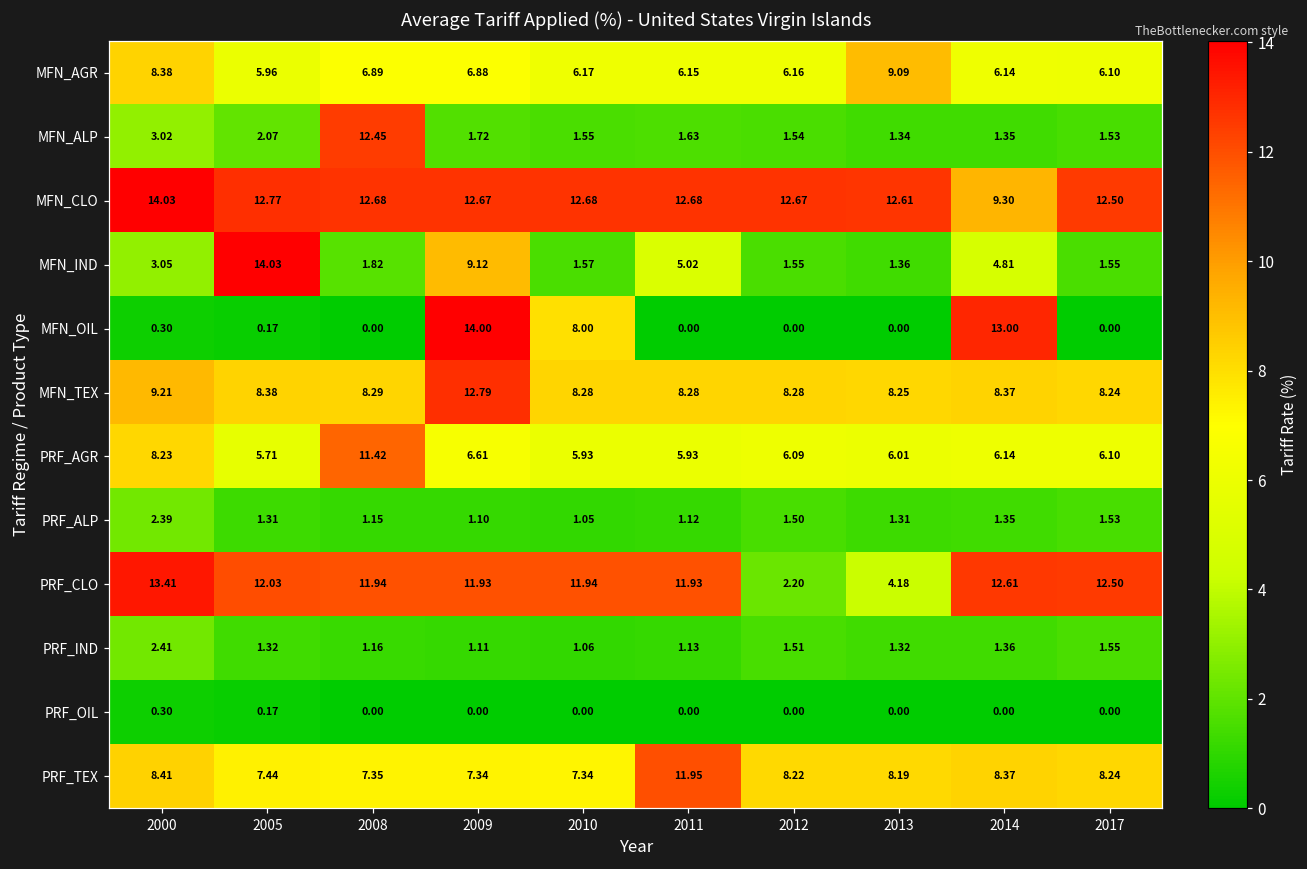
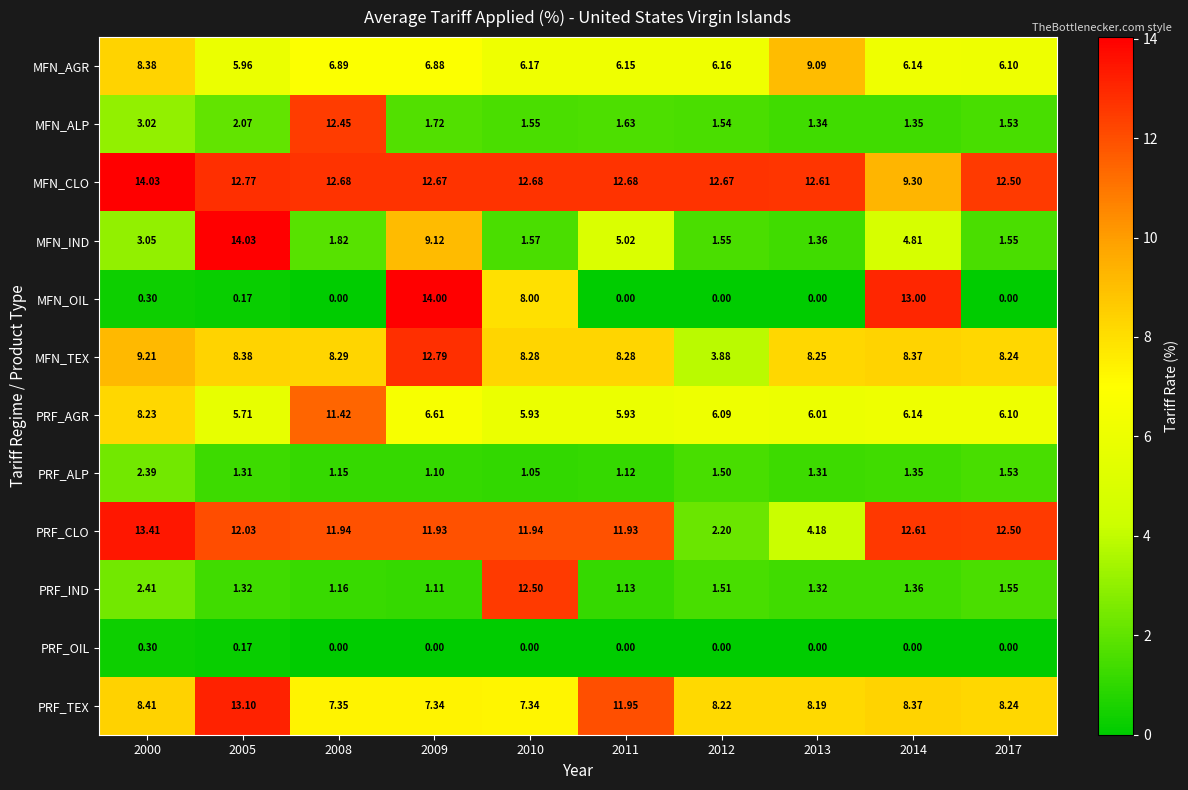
  {
    "MFN_AGR": {
      "2000": 8.38,
      "2005": 5.96,
      "2008": 6.89,
      "2009": 6.88,
      "2010": 6.17,
      "2011": 6.15,
      "2012": 6.16,
      "2013": 9.09,
      "2014": 6.14,
      "2017": 6.10
    },
    "MFN_ALP": {
      "2000": 3.02,
      "2005": 2.07,
      "2008": 12.45,
      "2009": 1.72,
      "2010": 1.55,
      "2011": 1.63,
      "2012": 1.54,
      "2013": 1.34,
      "2014": 1.35,
      "2017": 1.53
    },
    "MFN_CLO": {
      "2000": 14.03,
      "2005": 12.77,
      "2008": 12.68,
      "2009": 12.67,
      "2010": 12.68,
      "2011": 12.68,
      "2012": 12.67,
      "2013": 12.61,
      "2014": 9.30,
      "2017": 12.50
    },
    "MFN_IND": {
      "2000": 3.05,
      "2005": 14.03,
      "2008": 1.82,
      "2009": 9.12,
      "2010": 1.57,
      "2011": 5.02,
      "2012": 1.55,
      "2013": 1.36,
      "2014": 4.81,
      "2017": 1.55
    },
    "MFN_OIL": {
      "2000": 0.30,
      "2005": 0.17,
      "2008": 0.00,
      "2009": 14.00,
      "2010": 8.00,
      "2011": 0.00,
      "2012": 0.00,
      "2013": 0.00,
      "2014": 13.00,
      "2017": 0.00
    },
    "MFN_TEX": {
      "2000": 9.21,
      "2005": 8.38,
      "2008": 8.29,
      "2009": 12.79,
      "2010": 8.28,
      "2011": 8.28,
-     "2012": 8.28,
+     "2012": 3.88,
      "2013": 8.25,
      "2014": 8.37,
      "2017": 8.24
    },
    "PRF_AGR": {
      "2000": 8.23,
      "2005": 5.71,
      "2008": 11.42,
      "2009": 6.61,
      "2010": 5.93,
      "2011": 5.93,
      "2012": 6.09,
      "2013": 6.01,
      "2014": 6.14,
      "2017": 6.10
    },
    "PRF_ALP": {
      "2000": 2.39,
      "2005": 1.31,
      "2008": 1.15,
      "2009": 1.10,
      "2010": 1.05,
      "2011": 1.12,
      "2012": 1.50,
      "2013": 1.31,
      "2014": 1.35,
      "2017": 1.53
    },
    "PRF_CLO": {
      "2000": 13.41,
      "2005": 12.03,
      "2008": 11.94,
      "2009": 11.93,
      "2010": 11.94,
      "2011": 11.93,
      "2012": 2.20,
      "2013": 4.18,
      "2014": 12.61,
      "2017": 12.50
    },
    "PRF_IND": {
      "2000": 2.41,
      "2005": 1.32,
      "2008": 1.16,
      "2009": 1.11,
-     "2010": 1.06,
+     "2010": 12.50,
      "2011": 1.13,
      "2012": 1.51,
      "2013": 1.32,
      "2014": 1.36,
      "2017": 1.55
    },
    "PRF_OIL": {
      "2000": 0.30,
      "2005": 0.17,
      "2008": 0.00,
      "2009": 0.00,
      "2010": 0.00,
      "2011": 0.00,
      "2012": 0.00,
      "2013": 0.00,
      "2014": 0.00,
      "2017": 0.00
    },
    "PRF_TEX": {
      "2000": 8.41,
-     "2005": 7.44,
+     "2005": 13.10,
      "2008": 7.35,
      "2009": 7.34,
      "2010": 7.34,
      "2011": 11.95,
      "2012": 8.22,
      "2013": 8.19,
      "2014": 8.37,
      "2017": 8.24
    }
  }
